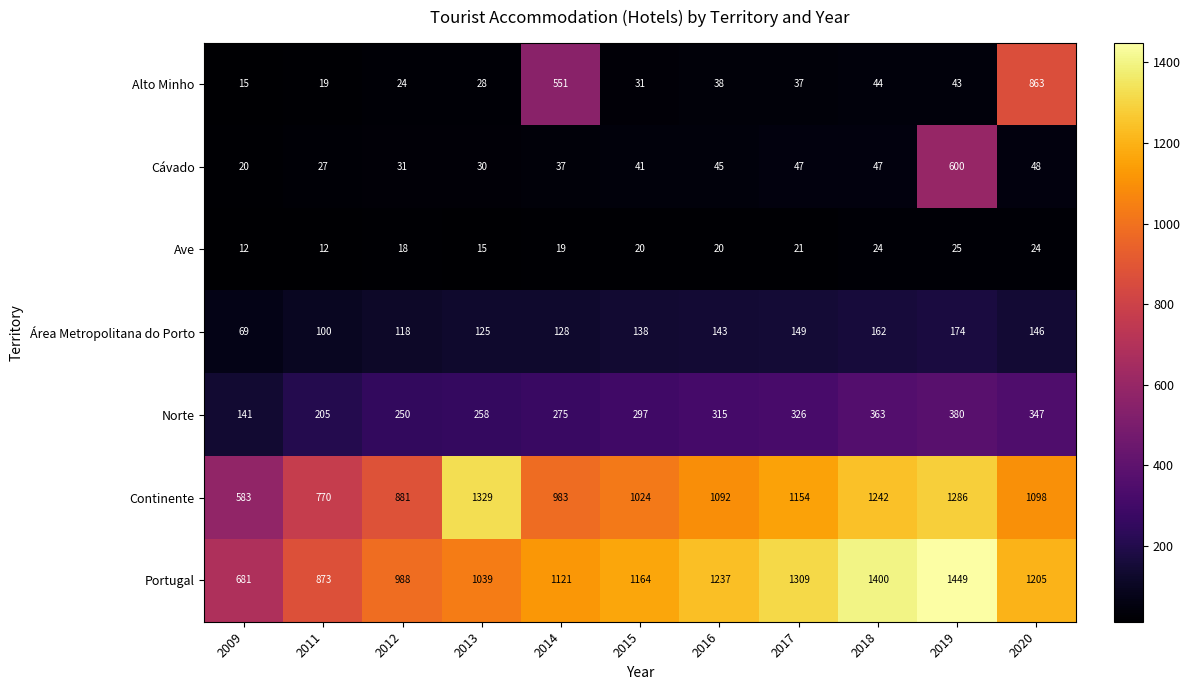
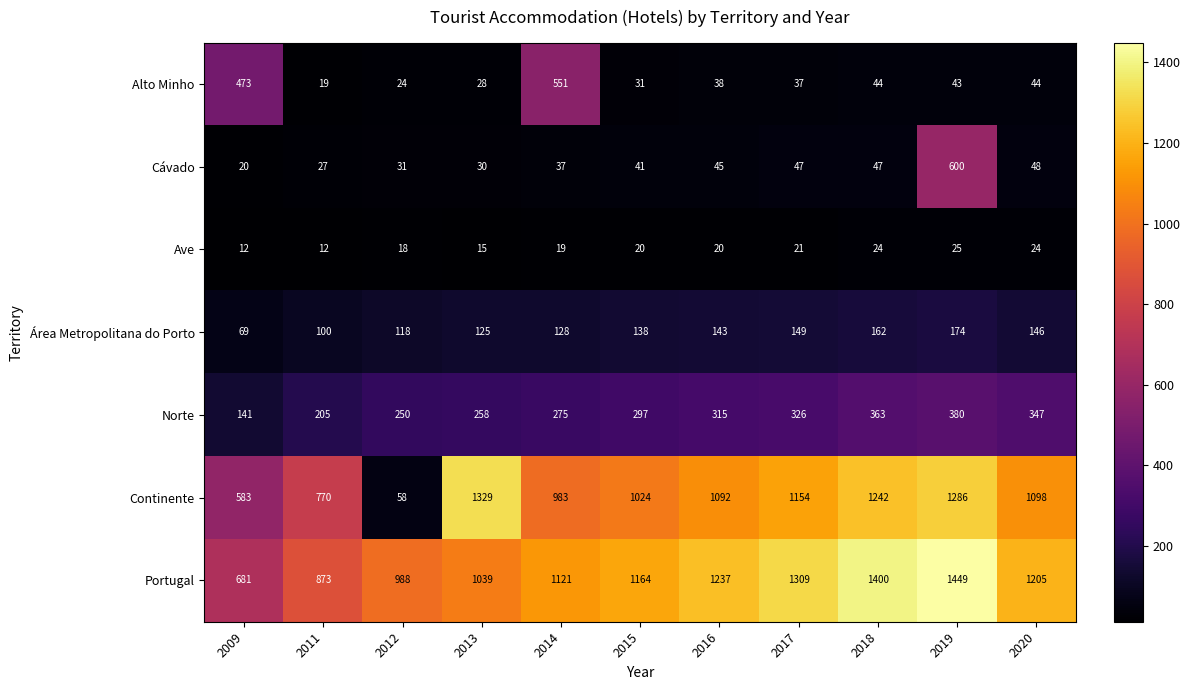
  {
    "Alto Minho": {
-     "2009": 15,
+     "2009": 473,
      "2011": 19,
      "2012": 24,
      "2013": 28,
      "2014": 551,
      "2015": 31,
      "2016": 38,
      "2017": 37,
      "2018": 44,
      "2019": 43,
-     "2020": 863
+     "2020": 44
    },
    "Cávado": {
      "2009": 20,
      "2011": 27,
      "2012": 31,
      "2013": 30,
      "2014": 37,
      "2015": 41,
      "2016": 45,
      "2017": 47,
      "2018": 47,
      "2019": 600,
      "2020": 48
    },
    "Ave": {
      "2009": 12,
      "2011": 12,
      "2012": 18,
      "2013": 15,
      "2014": 19,
      "2015": 20,
      "2016": 20,
      "2017": 21,
      "2018": 24,
      "2019": 25,
      "2020": 24
    },
    "Área Metropolitana do Porto": {
      "2009": 69,
      "2011": 100,
      "2012": 118,
      "2013": 125,
      "2014": 128,
      "2015": 138,
      "2016": 143,
      "2017": 149,
      "2018": 162,
      "2019": 174,
      "2020": 146
    },
    "Norte": {
      "2009": 141,
      "2011": 205,
      "2012": 250,
      "2013": 258,
      "2014": 275,
      "2015": 297,
      "2016": 315,
      "2017": 326,
      "2018": 363,
      "2019": 380,
      "2020": 347
    },
    "Continente": {
      "2009": 583,
      "2011": 770,
-     "2012": 881,
+     "2012": 58,
      "2013": 1329,
      "2014": 983,
      "2015": 1024,
      "2016": 1092,
      "2017": 1154,
      "2018": 1242,
      "2019": 1286,
      "2020": 1098
    },
    "Portugal": {
      "2009": 681,
      "2011": 873,
      "2012": 988,
      "2013": 1039,
      "2014": 1121,
      "2015": 1164,
      "2016": 1237,
      "2017": 1309,
      "2018": 1400,
      "2019": 1449,
      "2020": 1205
    }
  }
